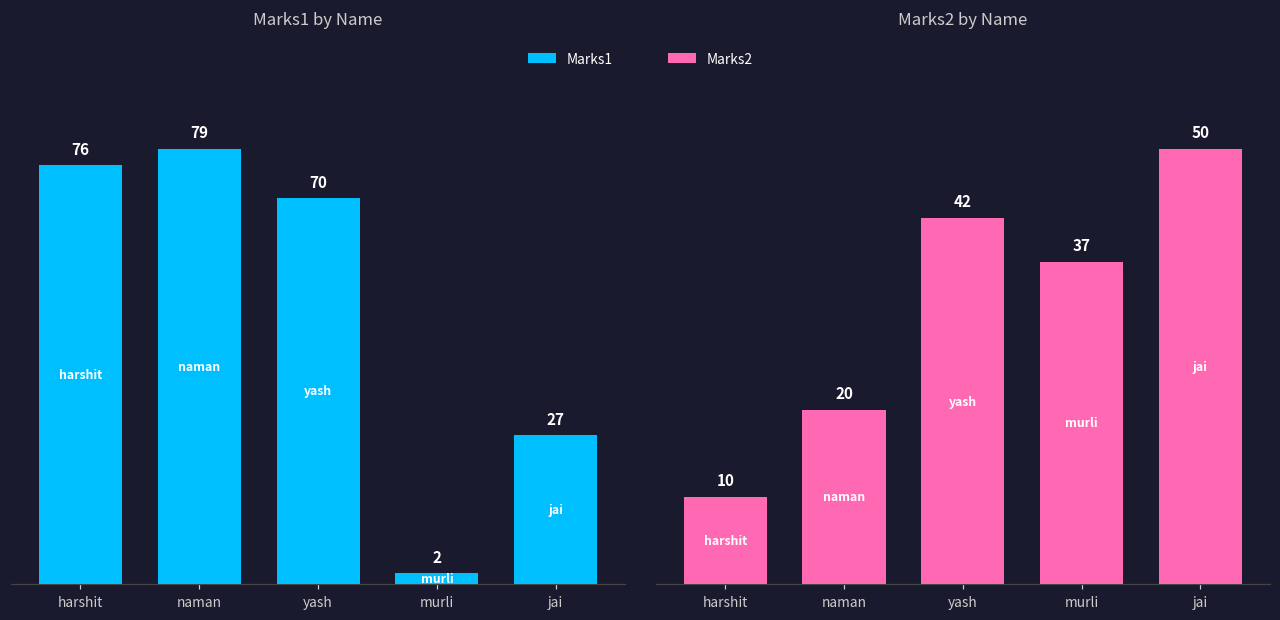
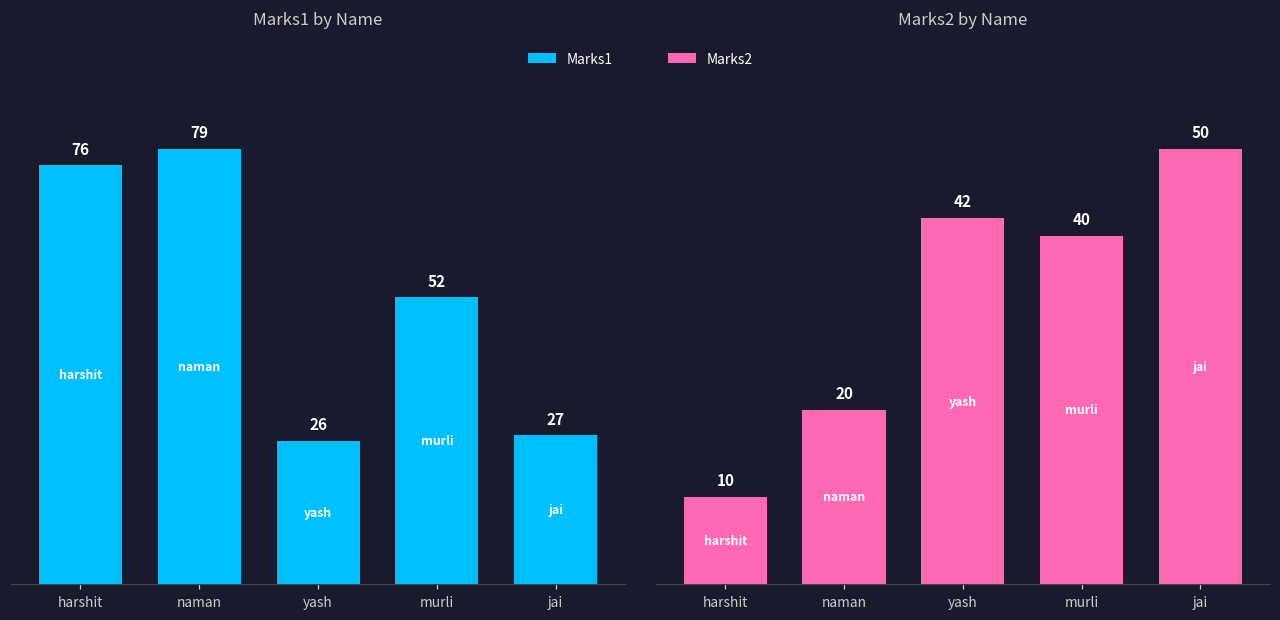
  {
    "Marks1 by Name": {
      "harshit": 76,
      "naman": 79,
-     "yash": 70,
-     "murli": 2,
+     "yash": 26,
+     "murli": 52,
      "jai": 27
    },
    "Marks2 by Name": {
      "harshit": 10,
      "naman": 20,
      "yash": 42,
-     "murli": 37,
+     "murli": 40,
      "jai": 50
    }
  }
